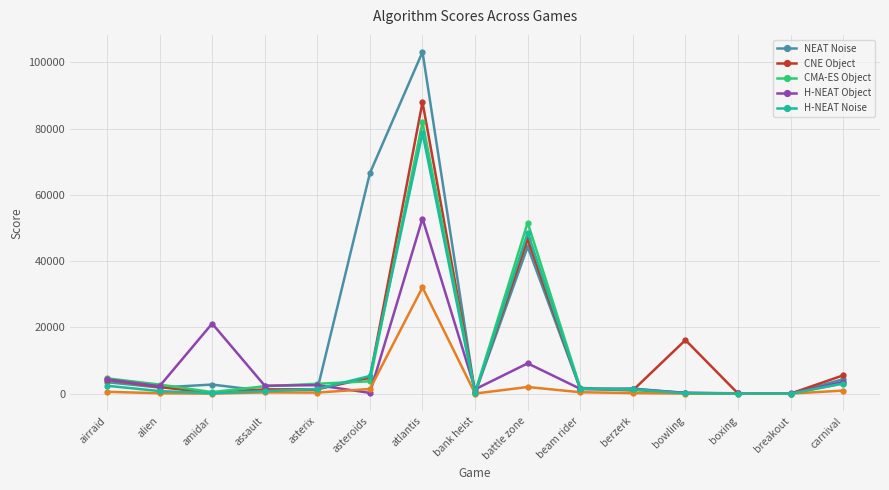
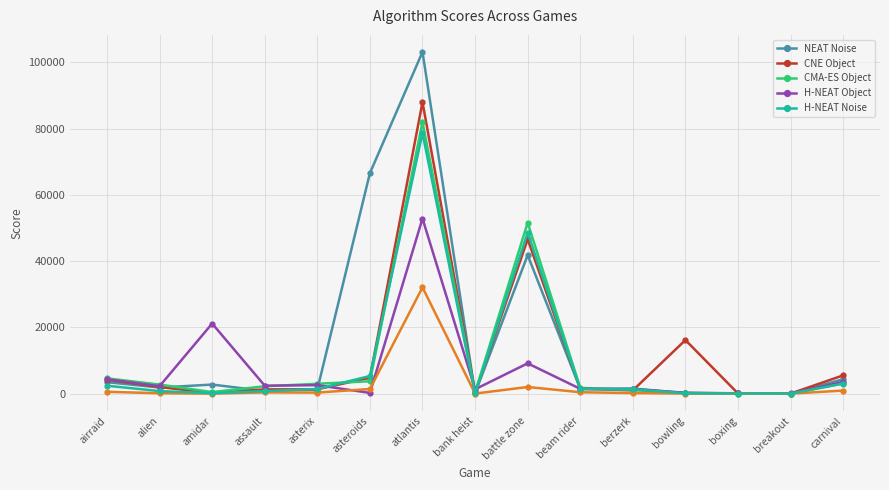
  {
    "NEAT Noise": {
      "amidar": 3000,
      "asteroids": 67000,
      "atlantis": 103000,
-     "battle zone": 44000,
+     "battle zone": 42000,
      "carnival": 4000
    },
    "CNE Object": {
      "atlantis": 88000,
      "battle zone": 47000,
      "bowling": 16000,
      "carnival": 6000
    },
    "H-NEAT Object": {
      "amidar": 21000,
      "asteroids": 0,
      "atlantis": 53000,
      "bank heist": 1000,
      "battle zone": 9000
    }
  }
